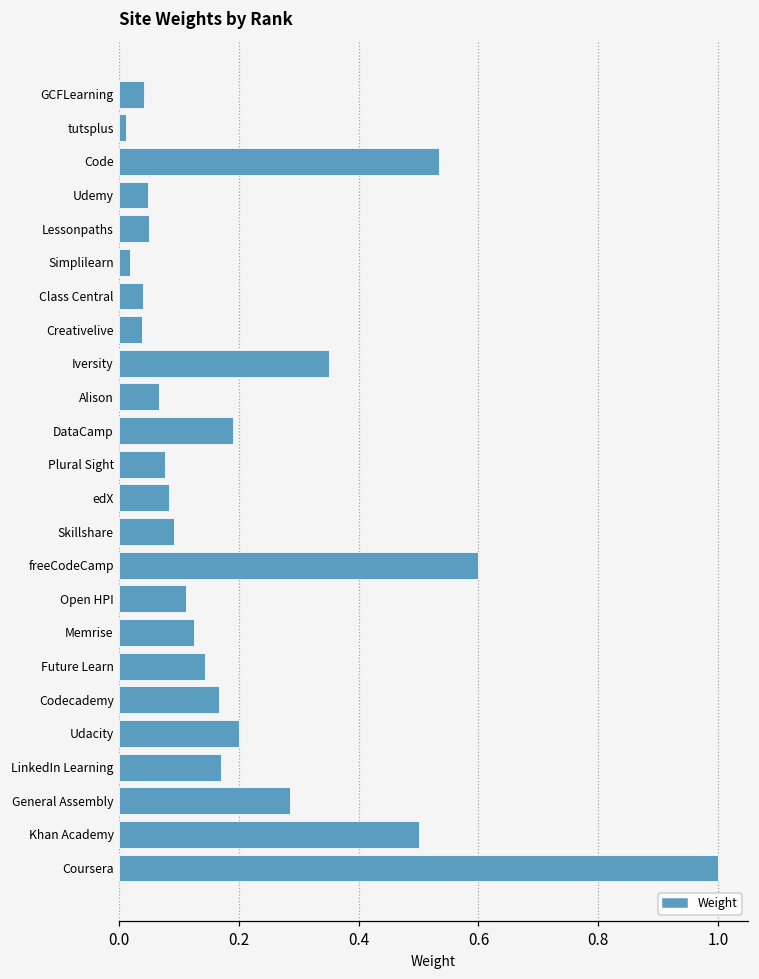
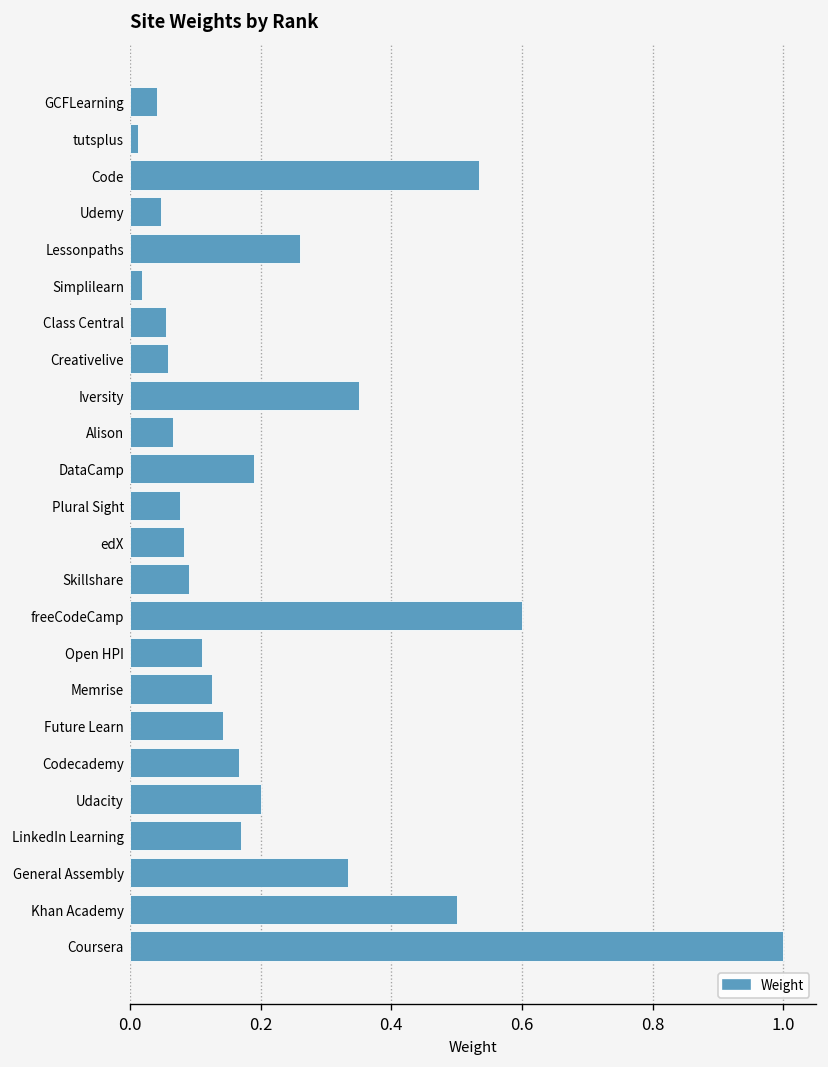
  {
    "GCFLearning": 0.04,
    "tutsplus": 0.01,
    "Code": 0.53,
    "Udemy": 0.05,
-   "Lessonpaths": 0.05,
+   "Lessonpaths": 0.26,
    "Simplilearn": 0.02,
-   "Class Central": 0.04,
-   "Creativelive": 0.04,
+   "Class Central": 0.06,
+   "Creativelive": 0.06,
    "Iversity": 0.35,
    "Alison": 0.07,
    "DataCamp": 0.19,
    "Plural Sight": 0.08,
    "edX": 0.08,
    "Skillshare": 0.09,
    "freeCodeCamp": 0.60,
    "Open HPI": 0.11,
    "Memrise": 0.13,
    "Future Learn": 0.14,
    "Codecademy": 0.17,
    "Udacity": 0.20,
    "LinkedIn Learning": 0.17,
-   "General Assembly": 0.29,
+   "General Assembly": 0.33,
    "Khan Academy": 0.50,
    "Coursera": 1.00
  }
